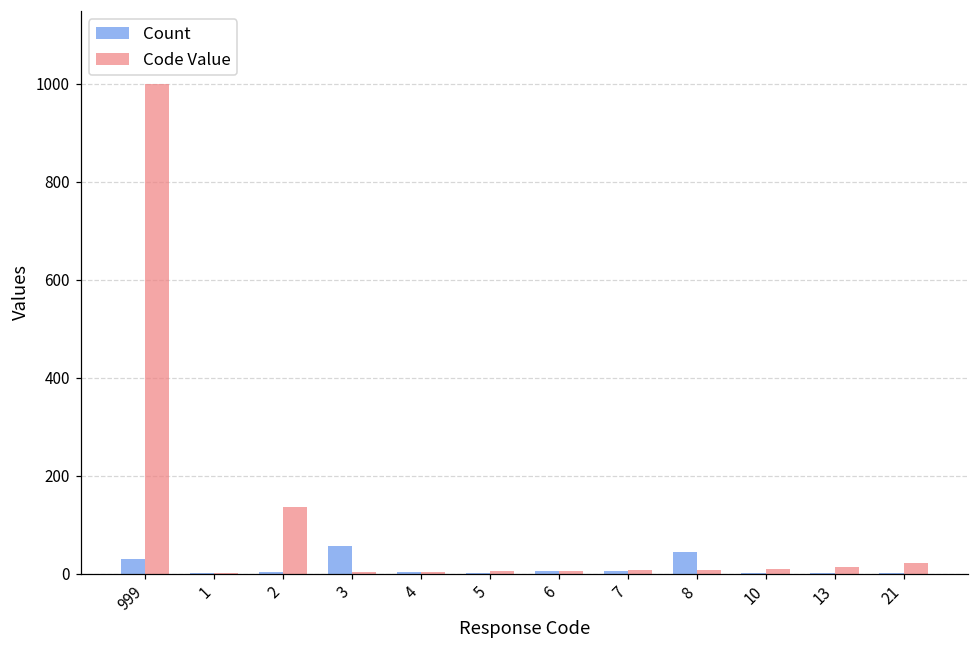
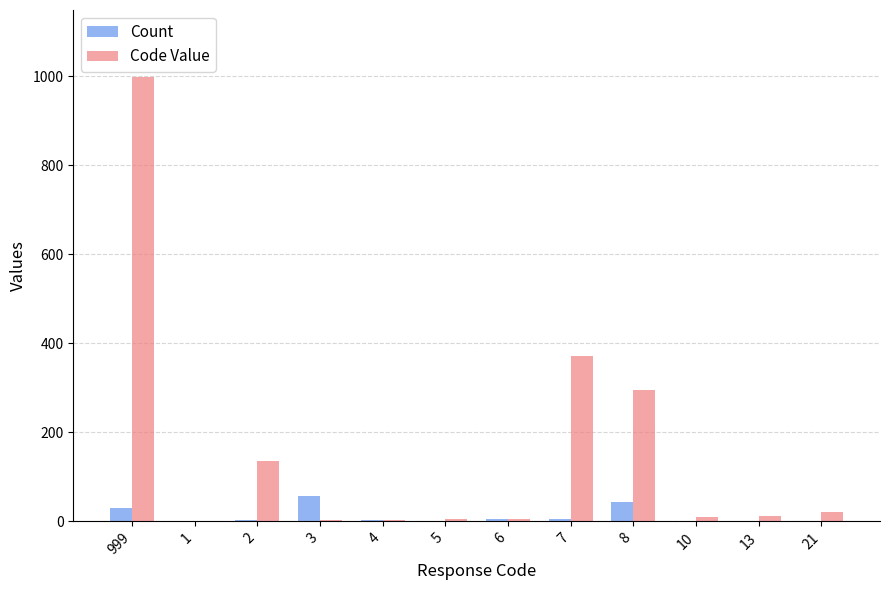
  {
    "Count": {
      "999": 30,
      "3": 60,
      "8": 40
    },
    "Code Value": {
      "999": 1000,
      "2": 140,
      "6": 10,
-     "7": 10,
-     "8": 10,
+     "7": 370,
+     "8": 300,
      "10": 10,
      "13": 10,
      "21": 20
    }
  }
